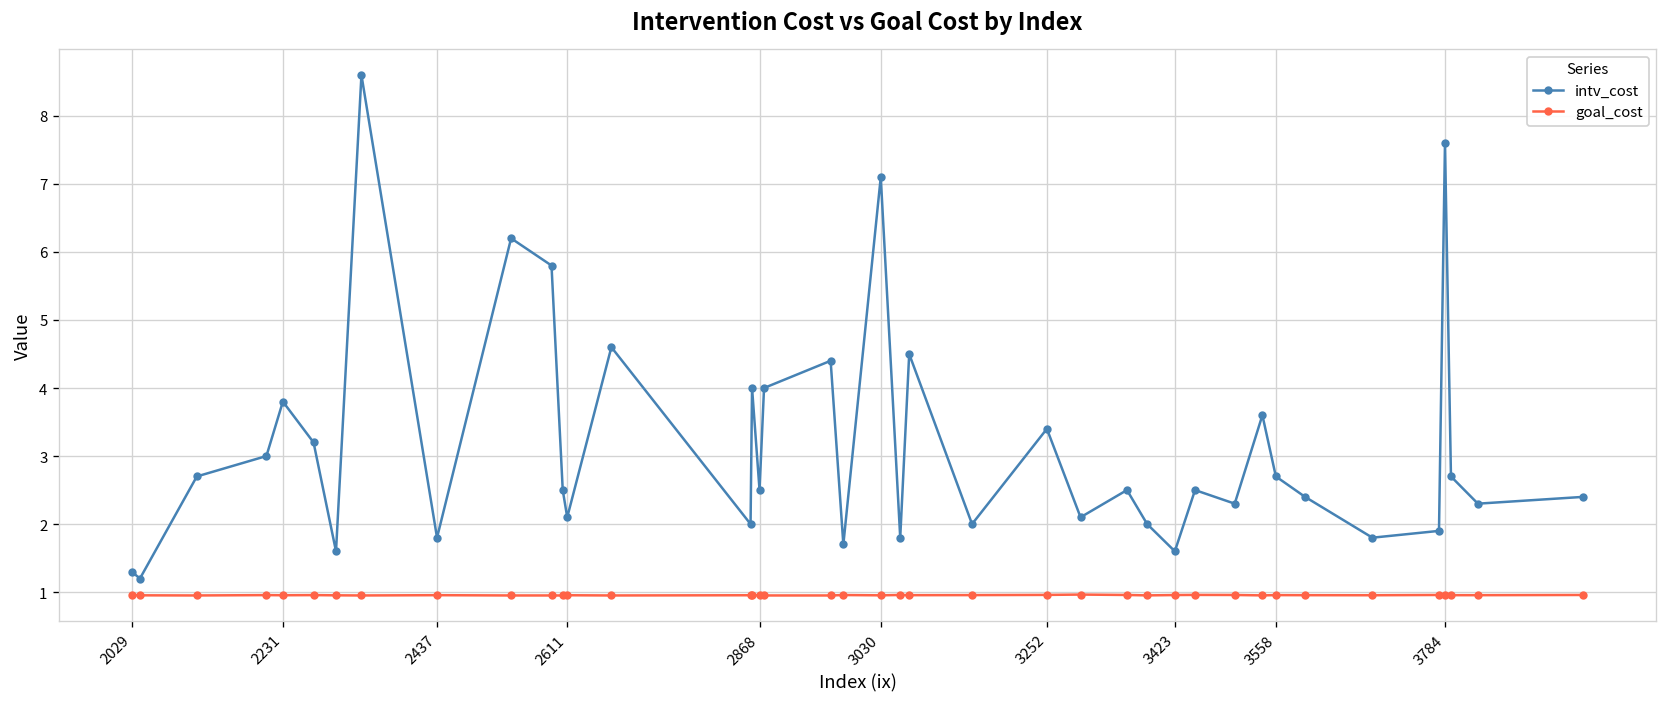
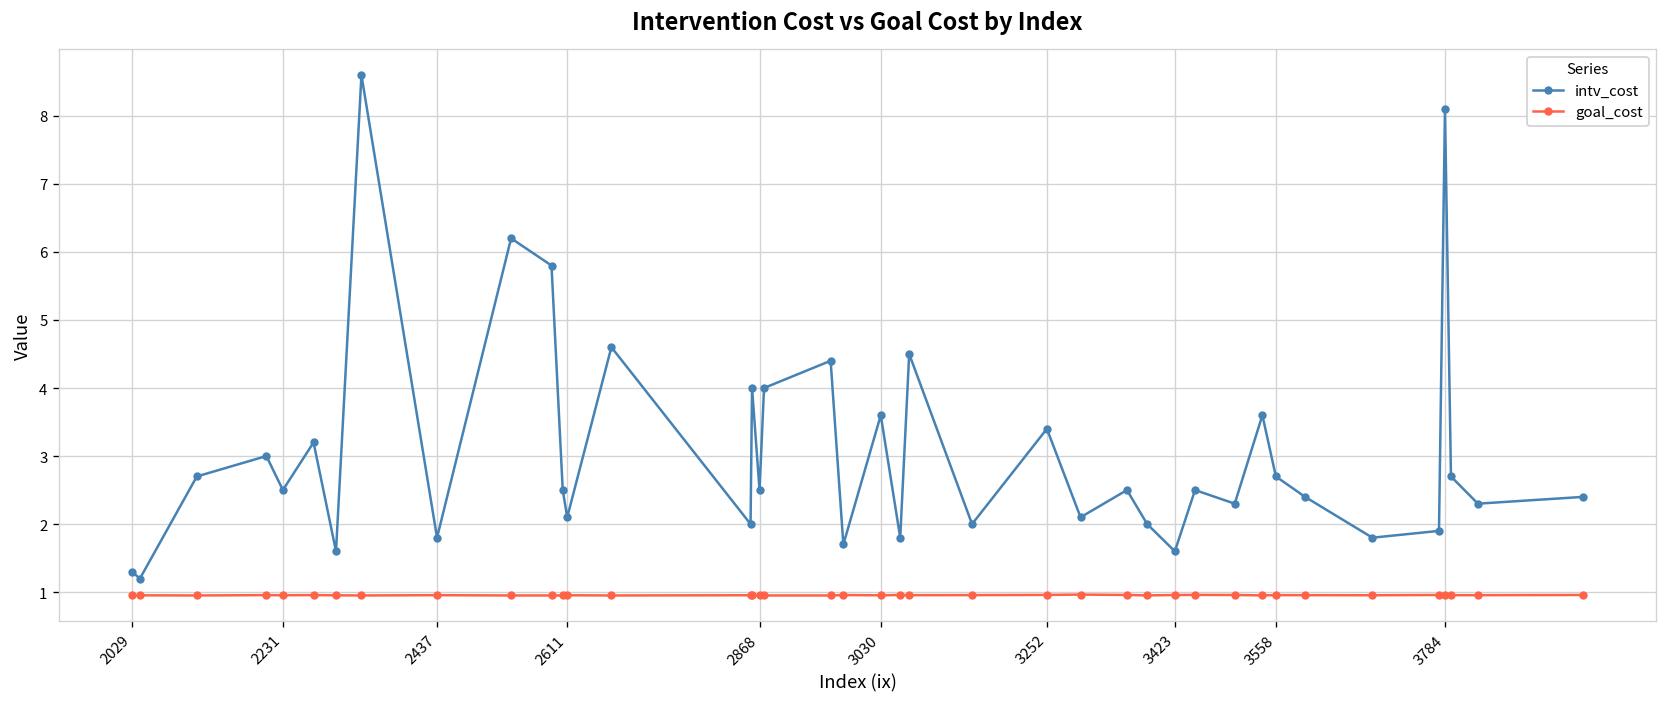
  {
    "intv_cost": {
      "2029": 1.3,
-     "2231": 3.8,
+     "2231": 2.5,
      "2437": 1.8,
      "2611": 2.1,
      "2868": 2.5,
-     "3030": 7.1,
+     "3030": 3.6,
      "3252": 3.4,
      "3423": 1.6,
      "3558": 2.7,
-     "3784": 7.6
+     "3784": 8.1
    },
    "goal_cost": {
      "2029": 1.0,
      "2231": 1.0,
      "2437": 1.0,
      "2611": 1.0,
      "2868": 1.0,
      "3030": 1.0,
      "3252": 1.0,
      "3423": 1.0,
      "3558": 1.0,
      "3784": 1.0
    }
  }
